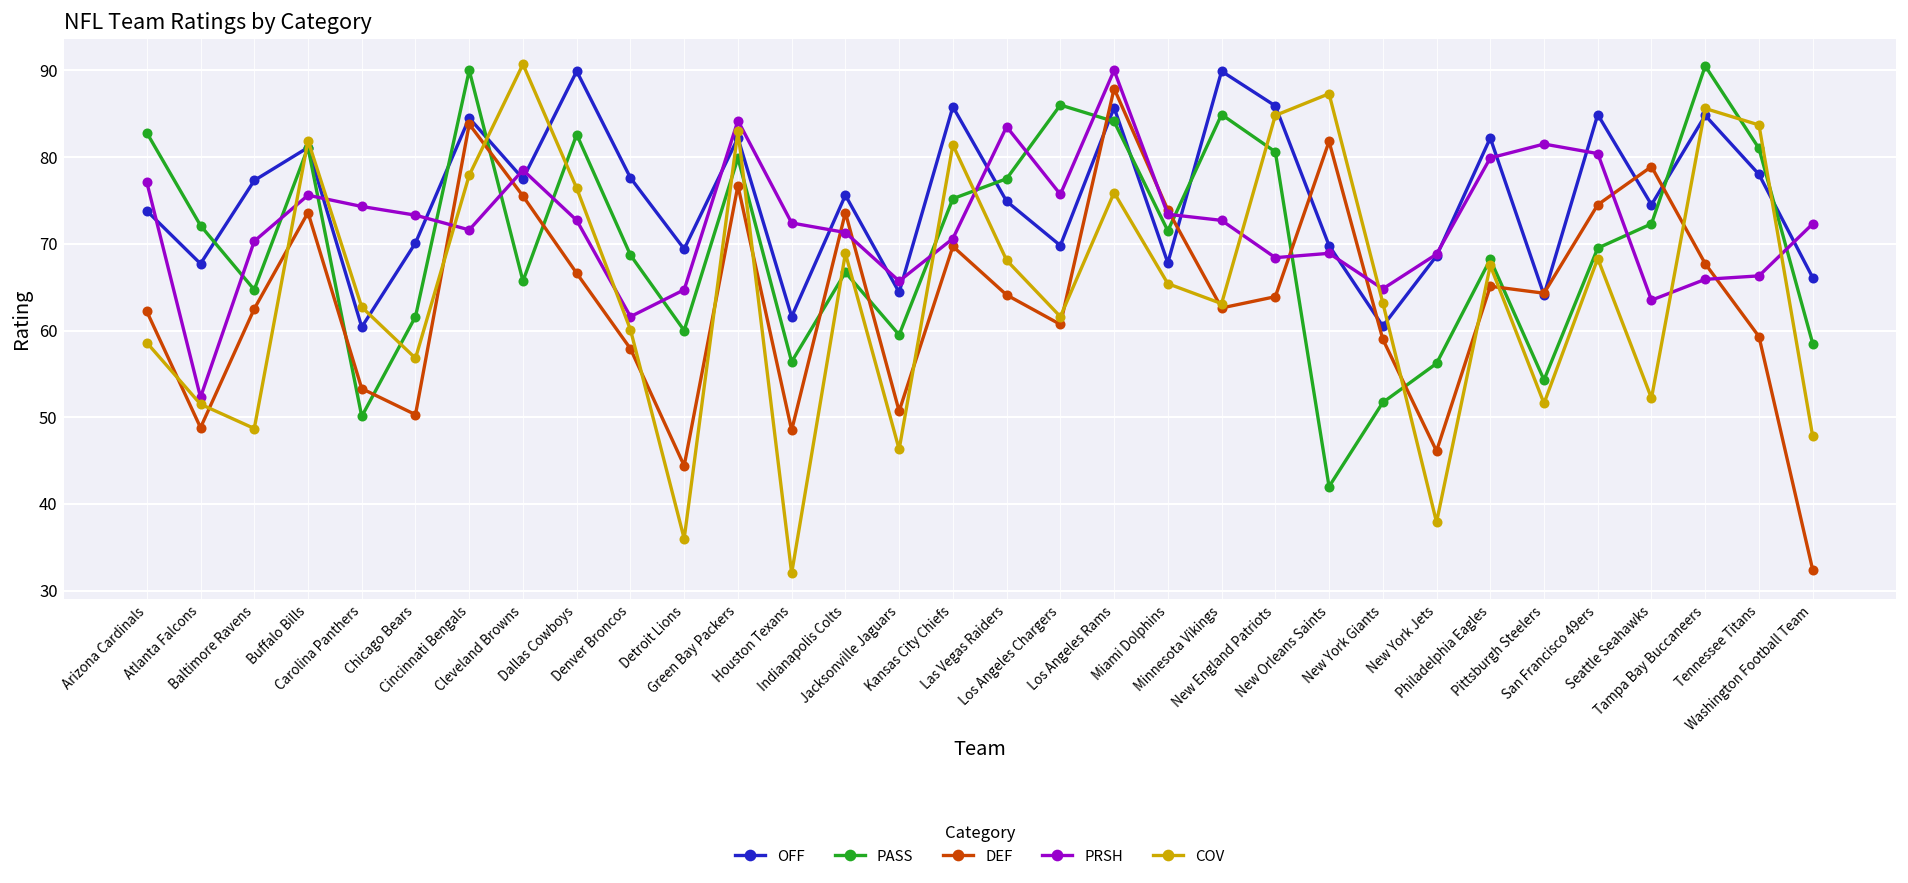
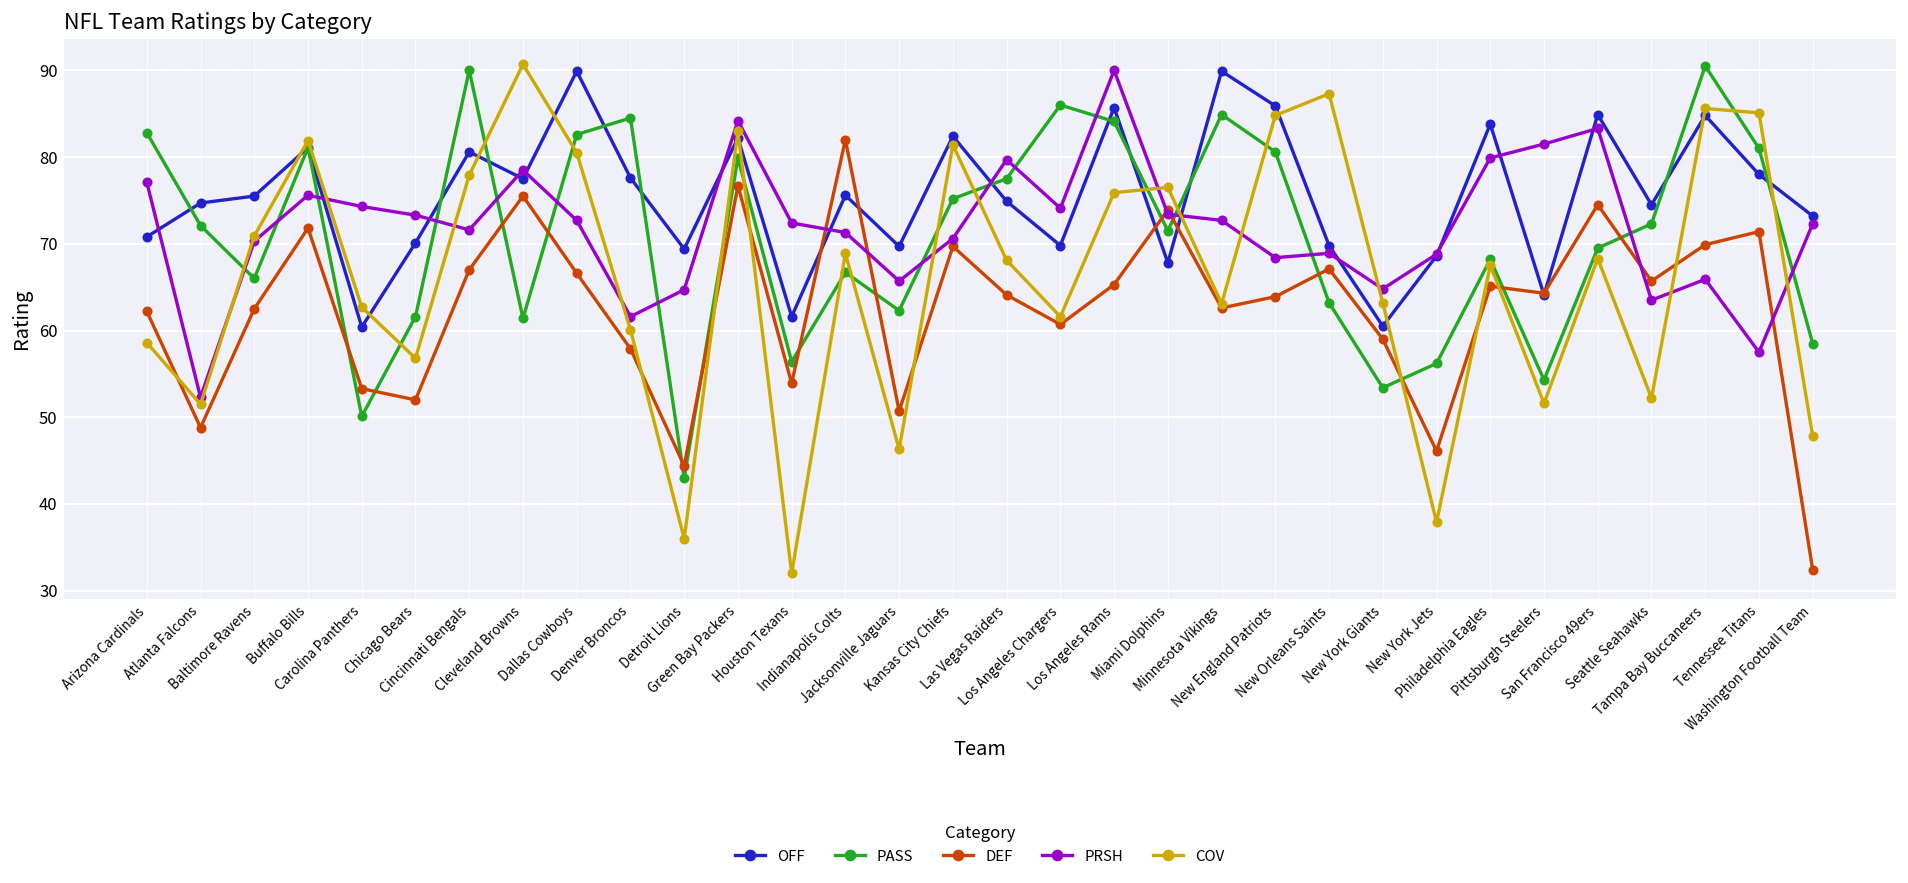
  {
    "OFF": {
-     "Arizona Cardinals": 74,
-     "Atlanta Falcons": 68,
-     "Baltimore Ravens": 77,
+     "Arizona Cardinals": 71,
+     "Atlanta Falcons": 75,
+     "Baltimore Ravens": 76,
      "Carolina Panthers": 60,
      "Chicago Bears": 70,
-     "Cincinnati Bengals": 85,
+     "Cincinnati Bengals": 81,
      "Cleveland Browns": 78,
      "Dallas Cowboys": 90,
      "Denver Broncos": 78,
      "Detroit Lions": 69,
      "Green Bay Packers": 82,
      "Houston Texans": 62,
      "Indianapolis Colts": 76,
-     "Jacksonville Jaguars": 64,
-     "Kansas City Chiefs": 86,
+     "Jacksonville Jaguars": 70,
+     "Kansas City Chiefs": 82,
      "Las Vegas Raiders": 75,
      "Los Angeles Chargers": 70,
      "Los Angeles Rams": 86,
      "Miami Dolphins": 68,
      "Minnesota Vikings": 90,
      "New England Patriots": 86,
      "New Orleans Saints": 70,
      "New York Giants": 61,
-     "Philadelphia Eagles": 82,
+     "Philadelphia Eagles": 84,
      "San Francisco 49ers": 85,
      "Seattle Seahawks": 75,
      "Tampa Bay Buccaneers": 85,
      "Tennessee Titans": 78,
-     "Washington Football Team": 66
+     "Washington Football Team": 73
    },
    "PASS": {
      "Arizona Cardinals": 83,
      "Atlanta Falcons": 72,
-     "Baltimore Ravens": 65,
+     "Baltimore Ravens": 66,
      "Carolina Panthers": 50,
      "Chicago Bears": 62,
      "Cincinnati Bengals": 90,
-     "Cleveland Browns": 66,
+     "Cleveland Browns": 61,
      "Dallas Cowboys": 83,
-     "Denver Broncos": 69,
-     "Detroit Lions": 60,
+     "Denver Broncos": 85,
+     "Detroit Lions": 43,
      "Green Bay Packers": 80,
      "Houston Texans": 56,
      "Indianapolis Colts": 67,
-     "Jacksonville Jaguars": 60,
+     "Jacksonville Jaguars": 62,
      "Kansas City Chiefs": 75,
      "Las Vegas Raiders": 78,
      "Los Angeles Chargers": 86,
      "Los Angeles Rams": 84,
      "Miami Dolphins": 72,
      "Minnesota Vikings": 85,
      "New England Patriots": 81,
-     "New Orleans Saints": 42,
-     "New York Giants": 52,
+     "New Orleans Saints": 63,
+     "New York Giants": 53,
      "New York Jets": 56,
      "Philadelphia Eagles": 68,
      "Pittsburgh Steelers": 54,
      "San Francisco 49ers": 70,
      "Seattle Seahawks": 72,
      "Tampa Bay Buccaneers": 91,
      "Tennessee Titans": 81,
      "Washington Football Team": 59
    },
    "DEF": {
      "Arizona Cardinals": 62,
      "Atlanta Falcons": 49,
      "Baltimore Ravens": 63,
-     "Buffalo Bills": 74,
+     "Buffalo Bills": 72,
      "Carolina Panthers": 53,
-     "Chicago Bears": 50,
-     "Cincinnati Bengals": 84,
+     "Chicago Bears": 52,
+     "Cincinnati Bengals": 67,
      "Cleveland Browns": 76,
      "Dallas Cowboys": 67,
      "Denver Broncos": 58,
      "Detroit Lions": 44,
      "Green Bay Packers": 77,
-     "Houston Texans": 49,
-     "Indianapolis Colts": 74,
+     "Houston Texans": 54,
+     "Indianapolis Colts": 82,
      "Jacksonville Jaguars": 51,
      "Kansas City Chiefs": 70,
      "Las Vegas Raiders": 64,
      "Los Angeles Chargers": 61,
-     "Los Angeles Rams": 88,
+     "Los Angeles Rams": 65,
      "Miami Dolphins": 74,
      "Minnesota Vikings": 63,
      "New England Patriots": 64,
-     "New Orleans Saints": 82,
+     "New Orleans Saints": 67,
      "New York Giants": 59,
      "New York Jets": 46,
      "Philadelphia Eagles": 65,
      "San Francisco 49ers": 75,
-     "Seattle Seahawks": 79,
-     "Tampa Bay Buccaneers": 68,
-     "Tennessee Titans": 59,
+     "Seattle Seahawks": 66,
+     "Tampa Bay Buccaneers": 70,
+     "Tennessee Titans": 71,
      "Washington Football Team": 32
    },
    "PRSH": {
      "Arizona Cardinals": 77,
      "Atlanta Falcons": 52,
      "Baltimore Ravens": 70,
      "Buffalo Bills": 76,
      "Carolina Panthers": 74,
      "Chicago Bears": 73,
      "Cincinnati Bengals": 72,
      "Cleveland Browns": 79,
      "Dallas Cowboys": 73,
      "Denver Broncos": 62,
      "Detroit Lions": 65,
      "Green Bay Packers": 84,
      "Houston Texans": 72,
      "Indianapolis Colts": 71,
      "Jacksonville Jaguars": 66,
      "Kansas City Chiefs": 71,
-     "Las Vegas Raiders": 84,
-     "Los Angeles Chargers": 76,
+     "Las Vegas Raiders": 80,
+     "Los Angeles Chargers": 74,
      "Los Angeles Rams": 90,
      "Miami Dolphins": 73,
      "Minnesota Vikings": 73,
      "New England Patriots": 68,
      "New Orleans Saints": 69,
      "New York Giants": 65,
      "Philadelphia Eagles": 80,
      "Pittsburgh Steelers": 82,
-     "San Francisco 49ers": 80,
+     "San Francisco 49ers": 83,
      "Seattle Seahawks": 64,
      "Tampa Bay Buccaneers": 66,
-     "Tennessee Titans": 66,
+     "Tennessee Titans": 58,
      "Washington Football Team": 72
    },
    "COV": {
      "Arizona Cardinals": 59,
      "Atlanta Falcons": 52,
-     "Baltimore Ravens": 49,
+     "Baltimore Ravens": 71,
      "Buffalo Bills": 82,
      "Carolina Panthers": 63,
      "Chicago Bears": 57,
      "Cincinnati Bengals": 78,
      "Cleveland Browns": 91,
-     "Dallas Cowboys": 76,
+     "Dallas Cowboys": 81,
      "Denver Broncos": 60,
      "Detroit Lions": 36,
      "Green Bay Packers": 83,
      "Houston Texans": 32,
      "Indianapolis Colts": 69,
      "Jacksonville Jaguars": 46,
      "Kansas City Chiefs": 81,
      "Las Vegas Raiders": 68,
      "Los Angeles Chargers": 62,
      "Los Angeles Rams": 76,
-     "Miami Dolphins": 65,
+     "Miami Dolphins": 77,
      "Minnesota Vikings": 63,
      "New England Patriots": 85,
      "New Orleans Saints": 87,
      "New York Giants": 63,
      "New York Jets": 38,
      "Philadelphia Eagles": 68,
      "Pittsburgh Steelers": 52,
      "San Francisco 49ers": 68,
      "Seattle Seahawks": 52,
      "Tampa Bay Buccaneers": 86,
-     "Tennessee Titans": 84,
+     "Tennessee Titans": 85,
      "Washington Football Team": 48
    }
  }
